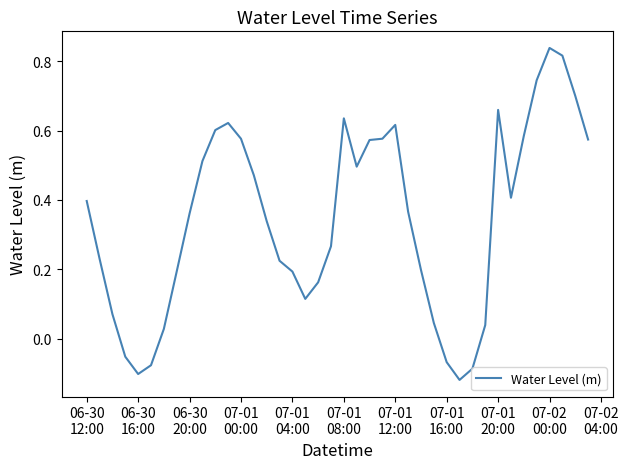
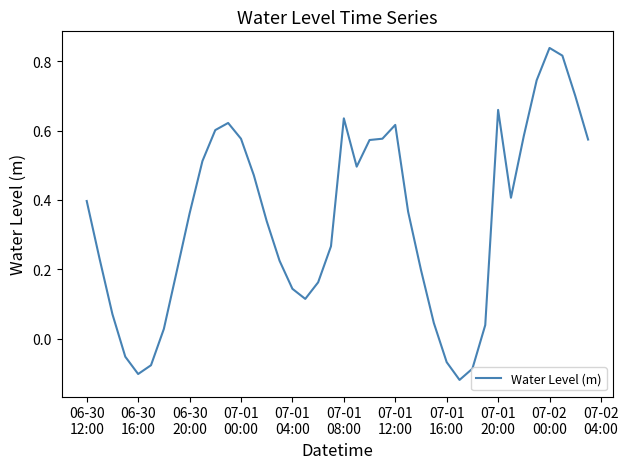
  {
    "06-30 12:00": 0.40,
    "06-30 16:00": -0.10,
    "06-30 20:00": 0.36,
    "07-01 00:00": 0.58,
-   "07-01 04:00": 0.19,
+   "07-01 04:00": 0.14,
    "07-01 08:00": 0.64,
    "07-01 12:00": 0.62,
    "07-01 16:00": -0.07,
    "07-01 20:00": 0.66,
    "07-02 00:00": 0.84
  }
